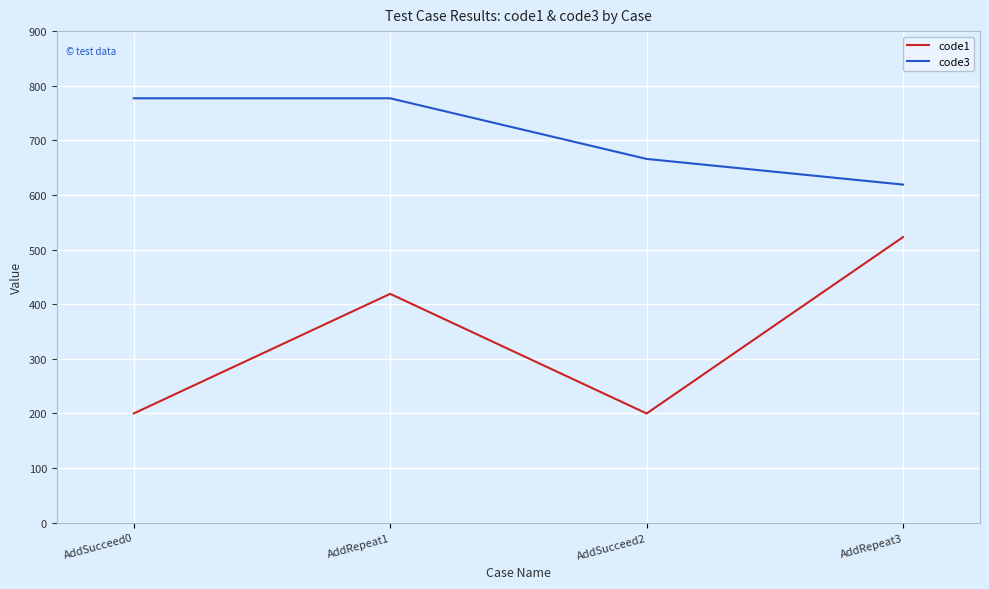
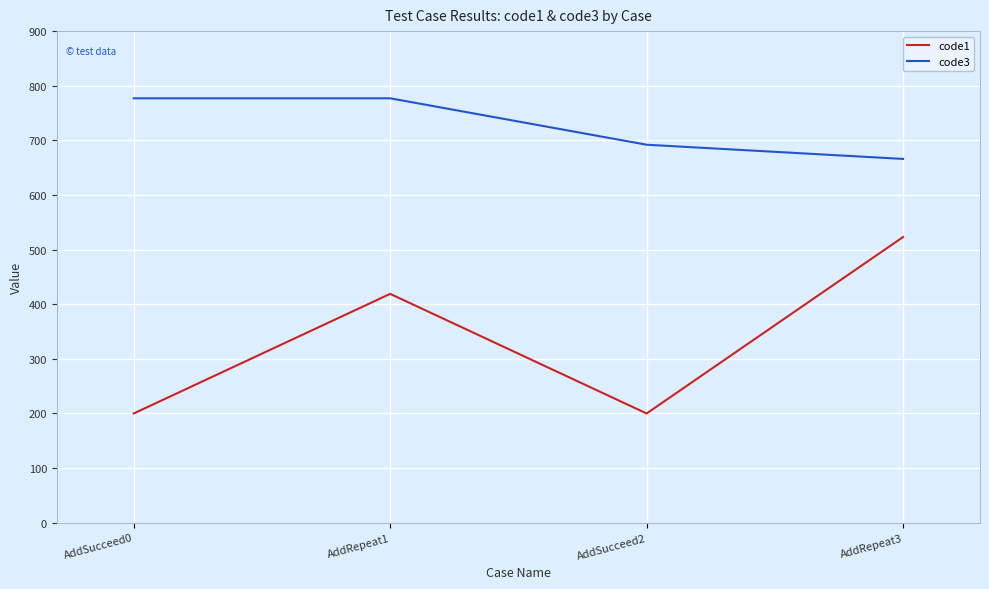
  {
    "code1": {
      "AddSucceed0": 200,
      "AddRepeat1": 420,
      "AddSucceed2": 200,
      "AddRepeat3": 520
    },
    "code3": {
      "AddSucceed0": 780,
      "AddRepeat1": 780,
-     "AddSucceed2": 670,
-     "AddRepeat3": 620
+     "AddSucceed2": 690,
+     "AddRepeat3": 670
    }
  }
